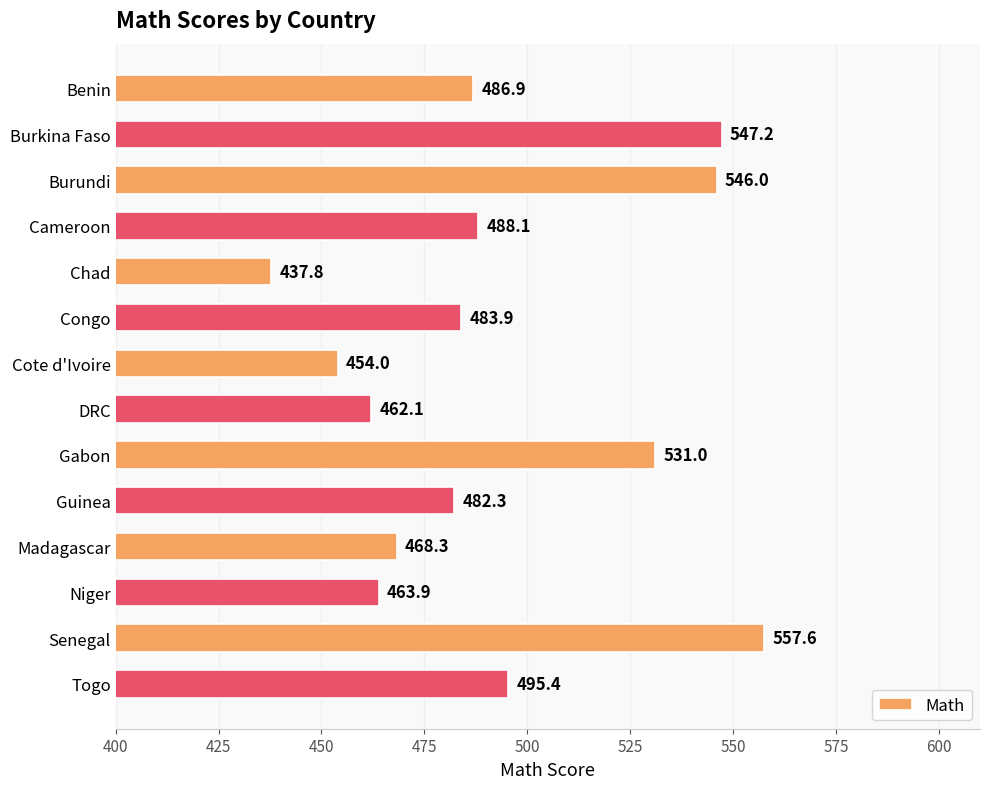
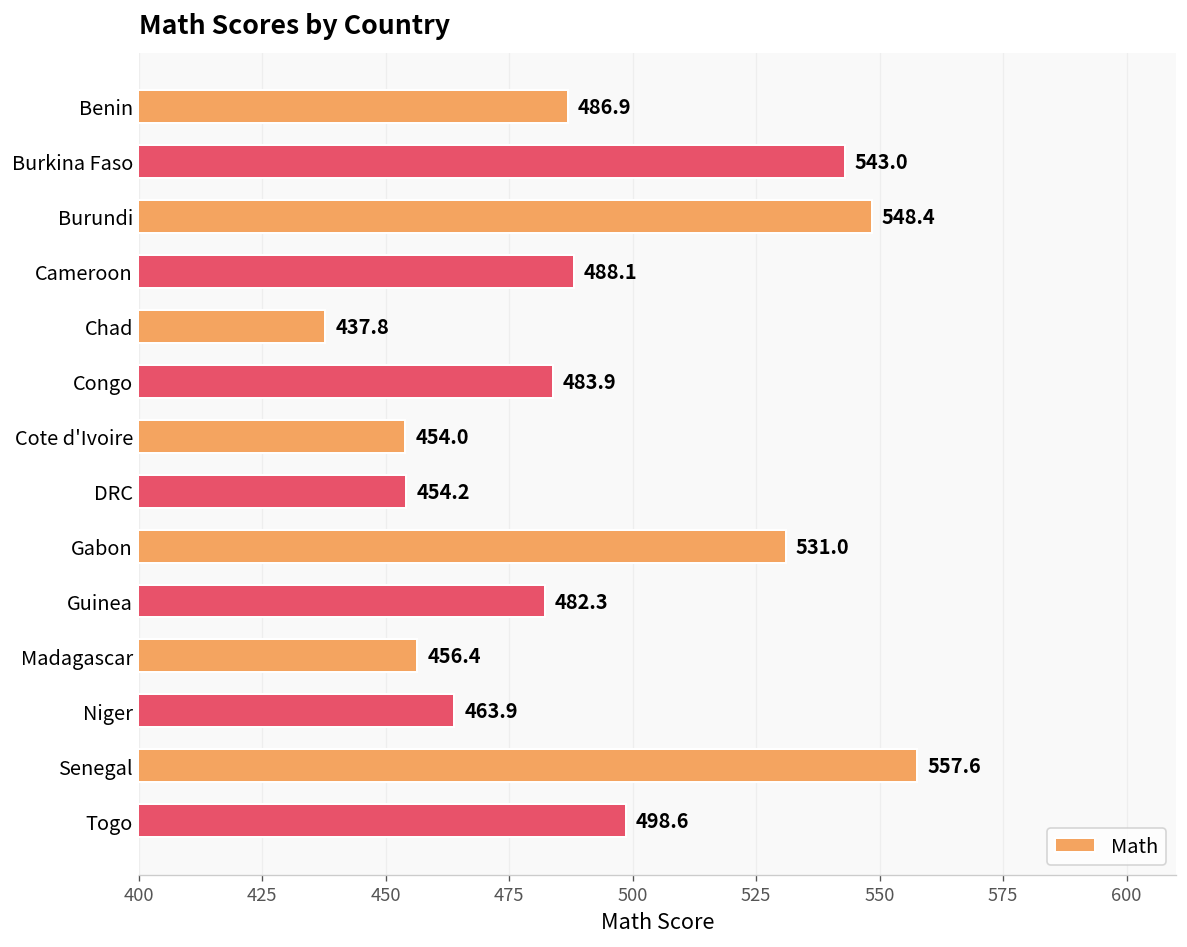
  {
    "Benin": 486.9,
-   "Burkina Faso": 547.2,
-   "Burundi": 546.0,
+   "Burkina Faso": 543.0,
+   "Burundi": 548.4,
    "Cameroon": 488.1,
    "Chad": 437.8,
    "Congo": 483.9,
    "Cote d'Ivoire": 454.0,
-   "DRC": 462.1,
+   "DRC": 454.2,
    "Gabon": 531.0,
    "Guinea": 482.3,
-   "Madagascar": 468.3,
+   "Madagascar": 456.4,
    "Niger": 463.9,
    "Senegal": 557.6,
-   "Togo": 495.4
+   "Togo": 498.6
  }
